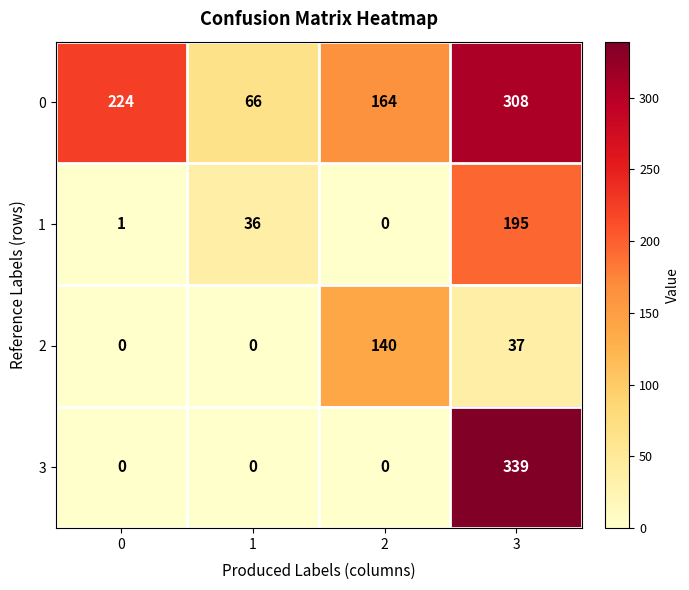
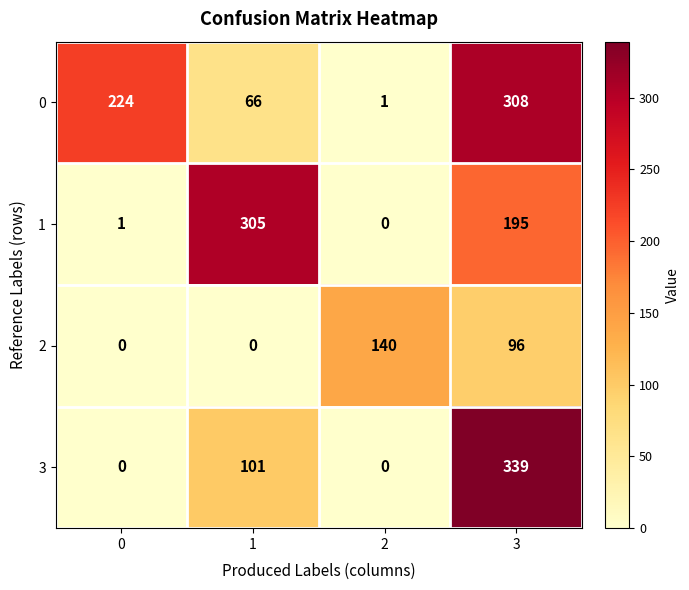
  {
    "0": {
      "0": 224,
      "1": 66,
-     "2": 164,
+     "2": 1,
      "3": 308
    },
    "1": {
      "0": 1,
-     "1": 36,
+     "1": 305,
      "2": 0,
      "3": 195
    },
    "2": {
      "0": 0,
      "1": 0,
      "2": 140,
-     "3": 37
+     "3": 96
    },
    "3": {
      "0": 0,
-     "1": 0,
+     "1": 101,
      "2": 0,
      "3": 339
    }
  }
